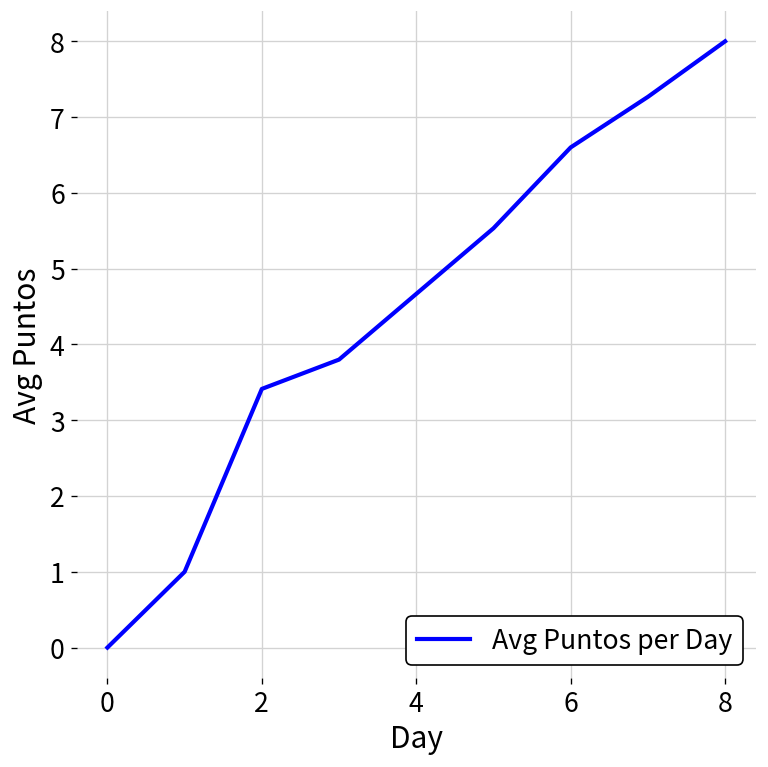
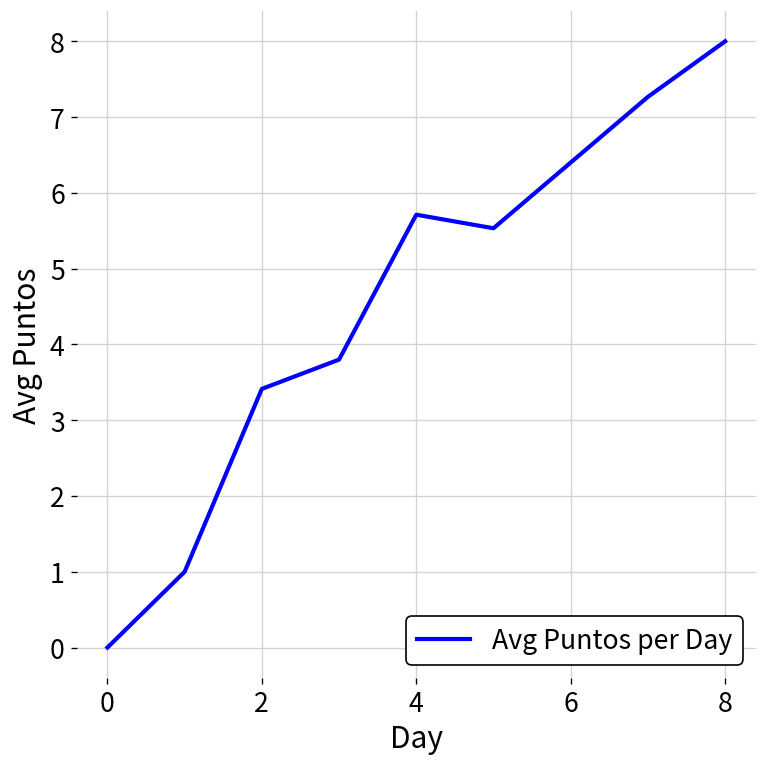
  {
    "0": 0.0,
    "2": 3.4,
-   "4": 4.7,
-   "6": 6.6,
+   "4": 5.7,
+   "6": 6.4,
    "8": 8.0
  }
